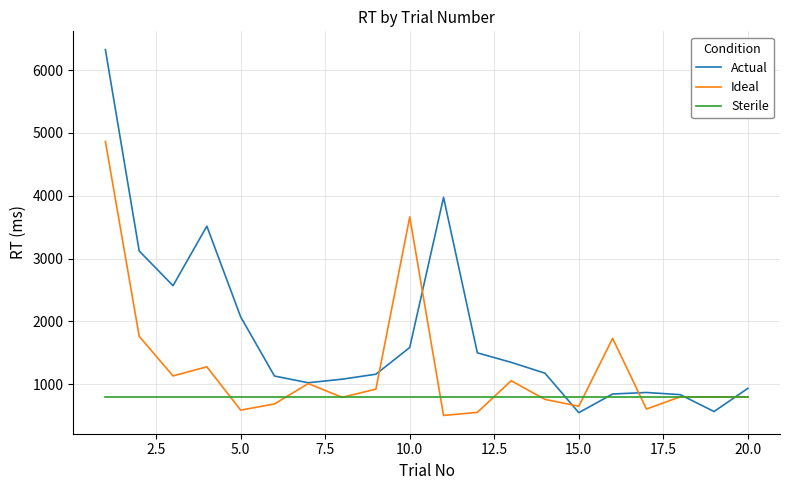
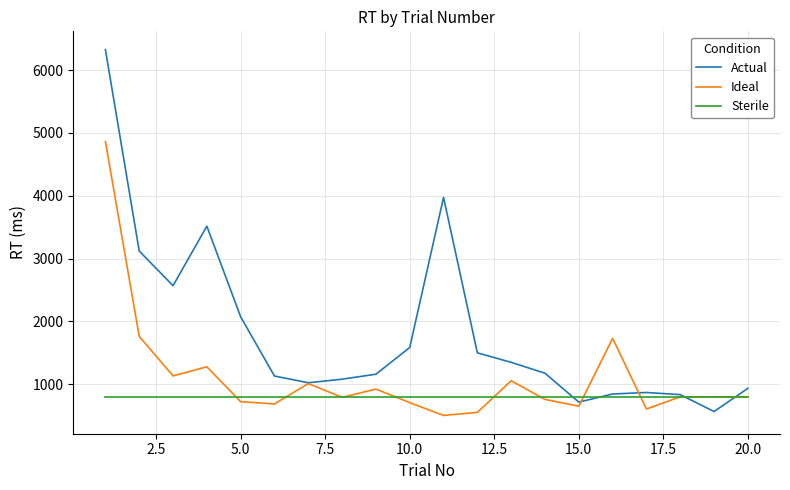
  {
    "Actual": {
      "5.0": 2100,
      "10.0": 1600,
-     "15.0": 500,
+     "15.0": 700,
      "20.0": 900
    },
    "Ideal": {
-     "5.0": 600,
-     "10.0": 3700,
+     "5.0": 700,
+     "10.0": 700,
      "15.0": 700
    },
    "Sterile": {
      "5.0": 800,
      "10.0": 800,
      "15.0": 800
    }
  }
